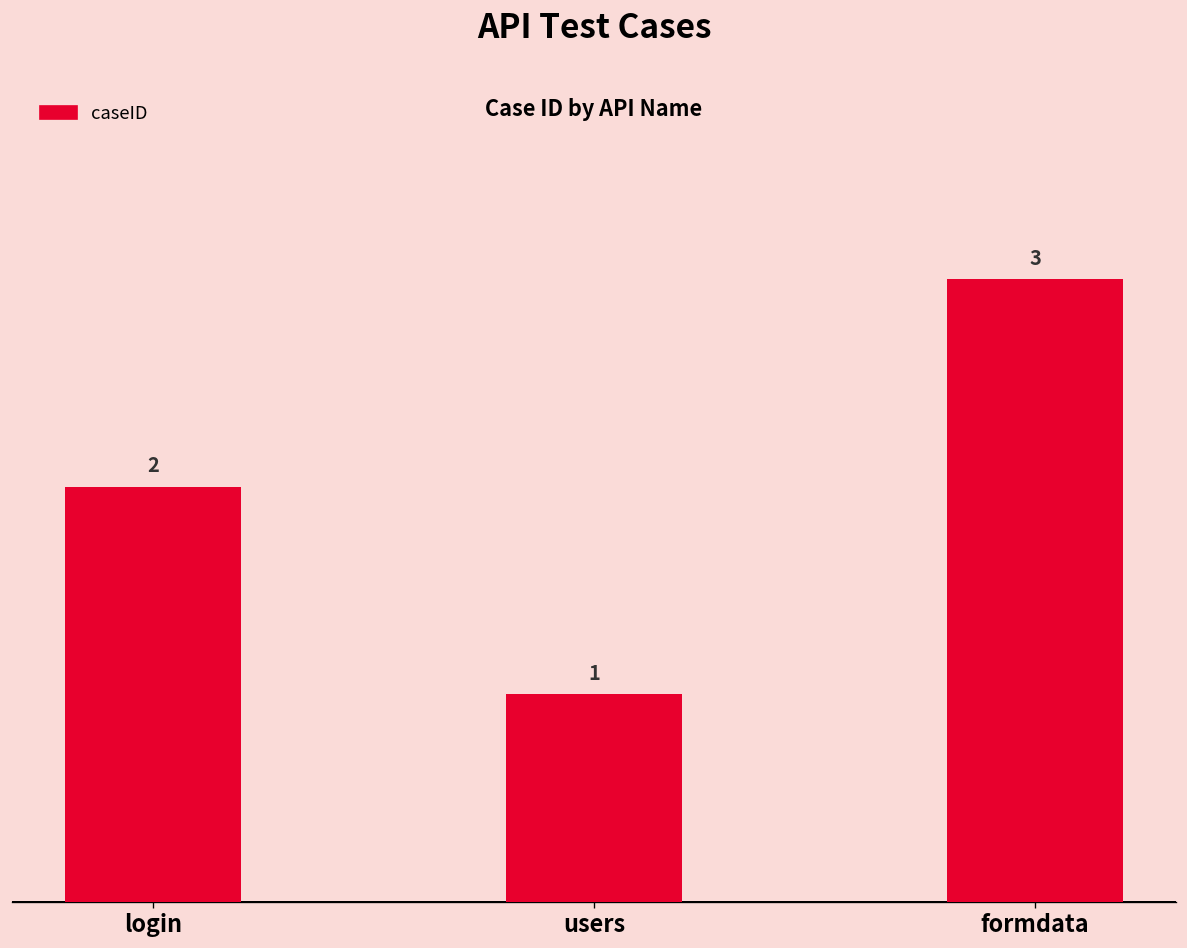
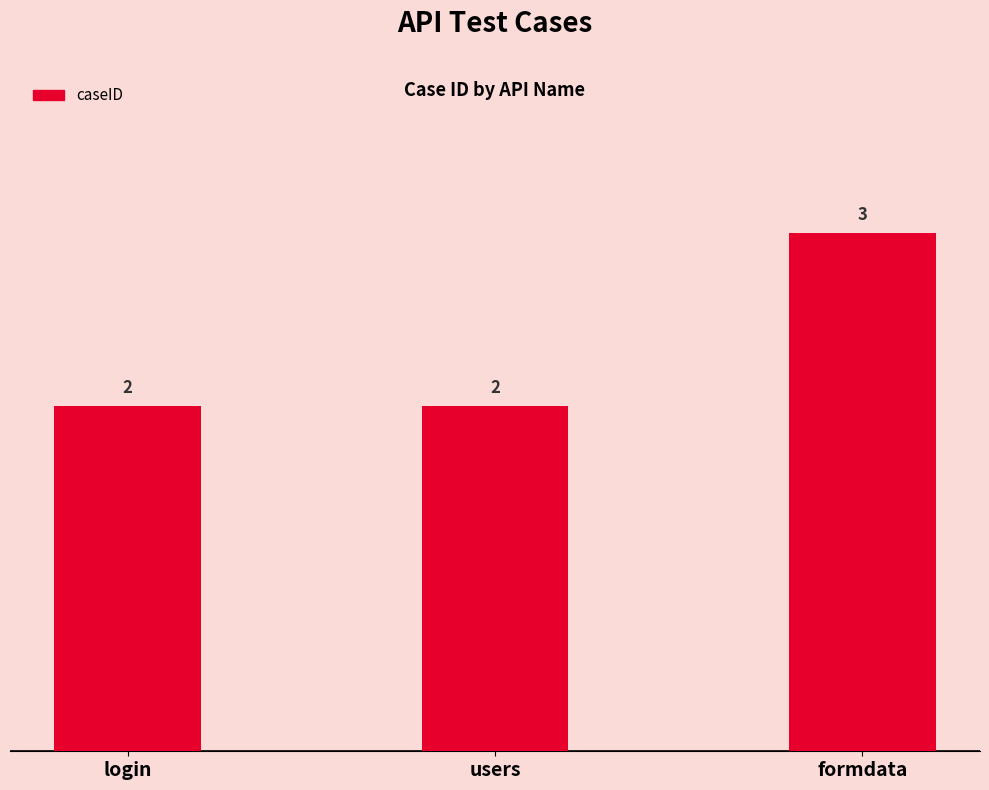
  {
    "login": 2,
-   "users": 1,
+   "users": 2,
    "formdata": 3
  }
